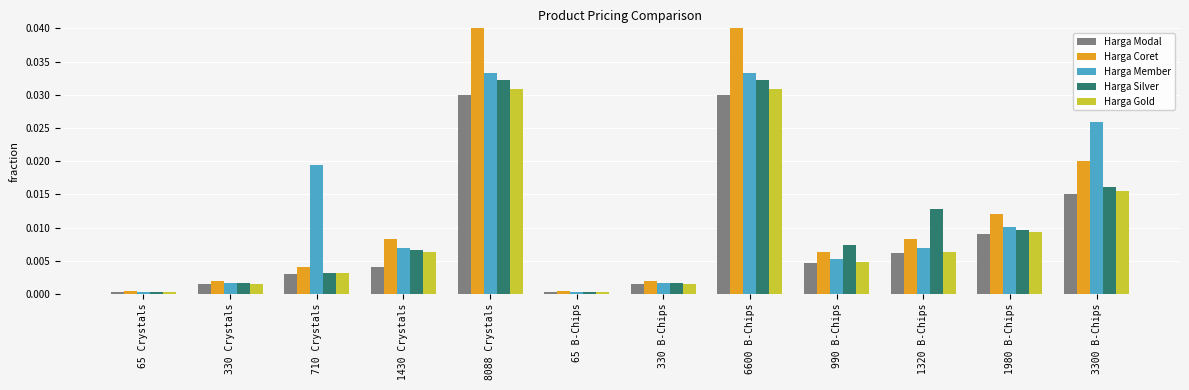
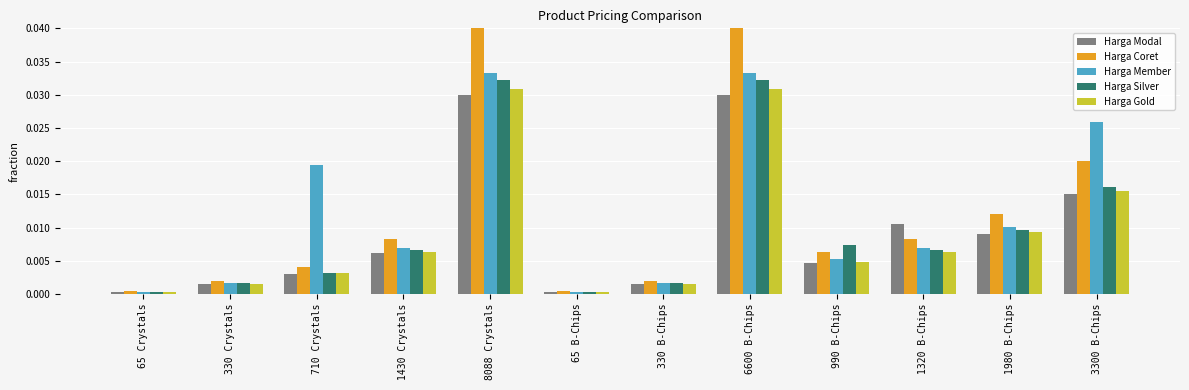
  {
    "Harga Modal": {
      "330 Crystals": 0.001,
      "710 Crystals": 0.003,
-     "1430 Crystals": 0.004,
+     "1430 Crystals": 0.006,
      "8088 Crystals": 0.030,
      "330 B-Chips": 0.001,
      "6600 B-Chips": 0.030,
      "990 B-Chips": 0.005,
-     "1320 B-Chips": 0.006,
+     "1320 B-Chips": 0.011,
      "1980 B-Chips": 0.009,
      "3300 B-Chips": 0.015
    },
    "Harga Member": {
      "330 Crystals": 0.002,
      "710 Crystals": 0.019,
      "1430 Crystals": 0.007,
      "8088 Crystals": 0.033,
      "330 B-Chips": 0.002,
      "6600 B-Chips": 0.033,
      "990 B-Chips": 0.005,
      "1320 B-Chips": 0.007,
      "1980 B-Chips": 0.010,
      "3300 B-Chips": 0.026
    },
    "Harga Silver": {
      "330 Crystals": 0.002,
      "710 Crystals": 0.003,
      "1430 Crystals": 0.007,
      "8088 Crystals": 0.032,
      "330 B-Chips": 0.002,
      "6600 B-Chips": 0.032,
      "990 B-Chips": 0.007,
-     "1320 B-Chips": 0.013,
+     "1320 B-Chips": 0.007,
      "1980 B-Chips": 0.010,
      "3300 B-Chips": 0.016
    }
  }
